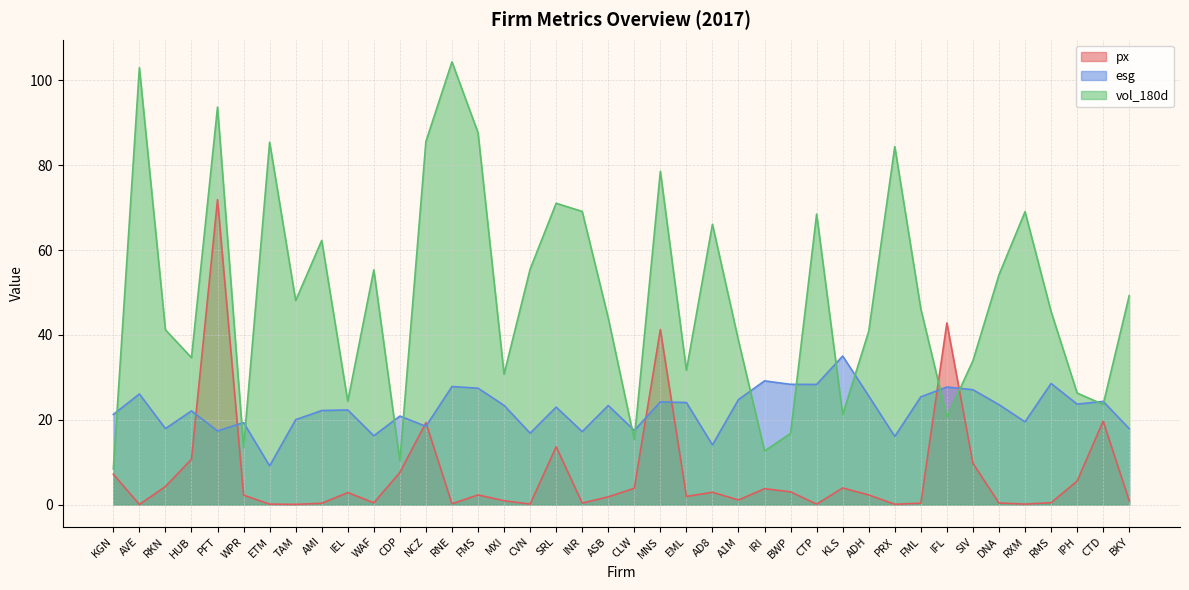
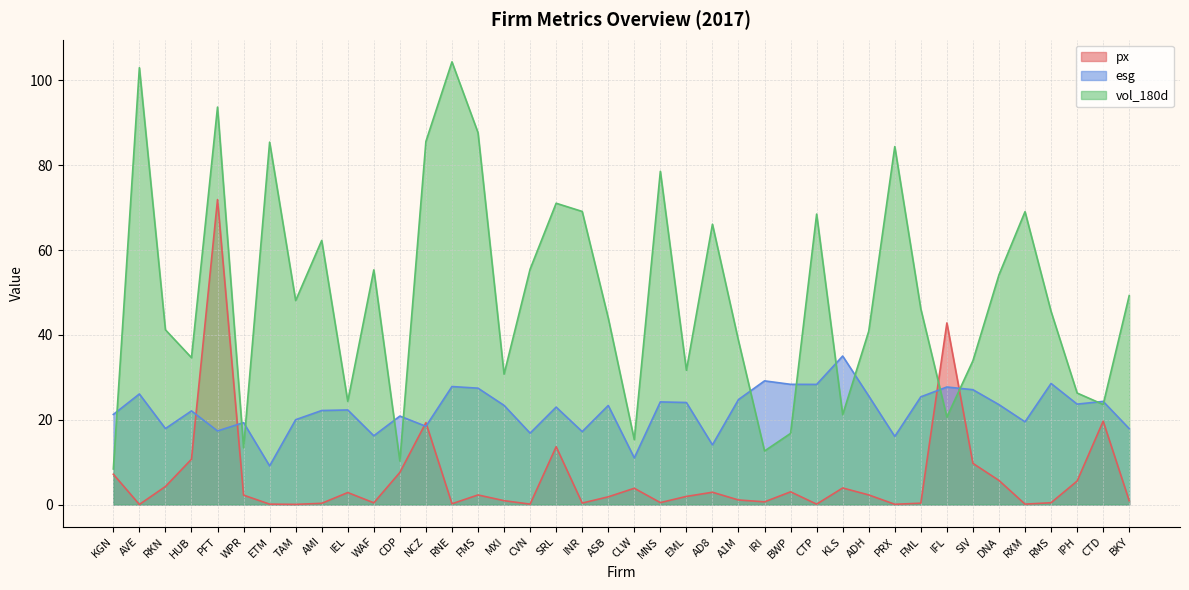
  {
    "px": {
      "KGN": 7,
      "AVE": 0,
      "RKN": 4,
      "HUB": 11,
      "PFT": 72,
      "WPR": 2,
      "ETM": 0,
      "TAM": 0,
      "AMI": 0,
      "IEL": 3,
      "WAF": 0,
      "CDP": 8,
      "NCZ": 19,
      "RNE": 0,
      "FMS": 2,
      "MXI": 1,
      "CVN": 0,
      "SRL": 14,
      "INR": 0,
      "ASB": 2,
      "CLW": 4,
-     "MNS": 41,
+     "MNS": 0,
      "EML": 2,
      "AD8": 3,
      "A1M": 1,
-     "IRI": 4,
+     "IRI": 1,
      "BWP": 3,
      "CTP": 0,
      "KLS": 4,
      "ADH": 2,
      "PRX": 0,
      "FML": 0,
      "IFL": 43,
      "SIV": 10,
-     "DNA": 0,
+     "DNA": 6,
      "RXM": 0,
      "RMS": 0,
      "IPH": 6,
      "CTD": 20,
      "BKY": 1
    },
    "esg": {
      "KGN": 21,
      "AVE": 26,
      "RKN": 18,
      "HUB": 22,
      "PFT": 17,
      "WPR": 19,
      "ETM": 9,
      "TAM": 20,
      "AMI": 22,
      "IEL": 22,
      "WAF": 16,
      "CDP": 21,
      "NCZ": 18,
      "RNE": 28,
      "FMS": 27,
      "MXI": 23,
      "CVN": 17,
      "SRL": 23,
      "INR": 17,
      "ASB": 23,
-     "CLW": 17,
+     "CLW": 11,
      "MNS": 24,
      "EML": 24,
      "AD8": 14,
      "A1M": 25,
      "IRI": 29,
      "BWP": 28,
      "CTP": 28,
      "KLS": 35,
      "ADH": 26,
      "PRX": 16,
      "FML": 25,
      "IFL": 28,
      "SIV": 27,
      "DNA": 24,
      "RXM": 20,
      "RMS": 29,
      "IPH": 24,
      "CTD": 24,
      "BKY": 18
    },
    "vol_180d": {
      "KGN": 8,
      "AVE": 103,
      "RKN": 41,
      "HUB": 35,
      "PFT": 94,
      "WPR": 13,
      "ETM": 85,
      "TAM": 48,
      "AMI": 62,
      "IEL": 24,
      "WAF": 55,
      "CDP": 10,
      "NCZ": 86,
      "RNE": 104,
      "FMS": 88,
      "MXI": 31,
      "CVN": 55,
      "SRL": 71,
      "INR": 69,
      "ASB": 44,
      "CLW": 15,
      "MNS": 79,
      "EML": 32,
      "AD8": 66,
      "A1M": 39,
      "IRI": 13,
      "BWP": 17,
      "CTP": 68,
      "KLS": 21,
      "ADH": 41,
      "PRX": 84,
      "FML": 46,
      "IFL": 21,
      "SIV": 34,
      "DNA": 54,
      "RXM": 69,
      "RMS": 46,
      "IPH": 26,
      "CTD": 24,
      "BKY": 49
    }
  }
